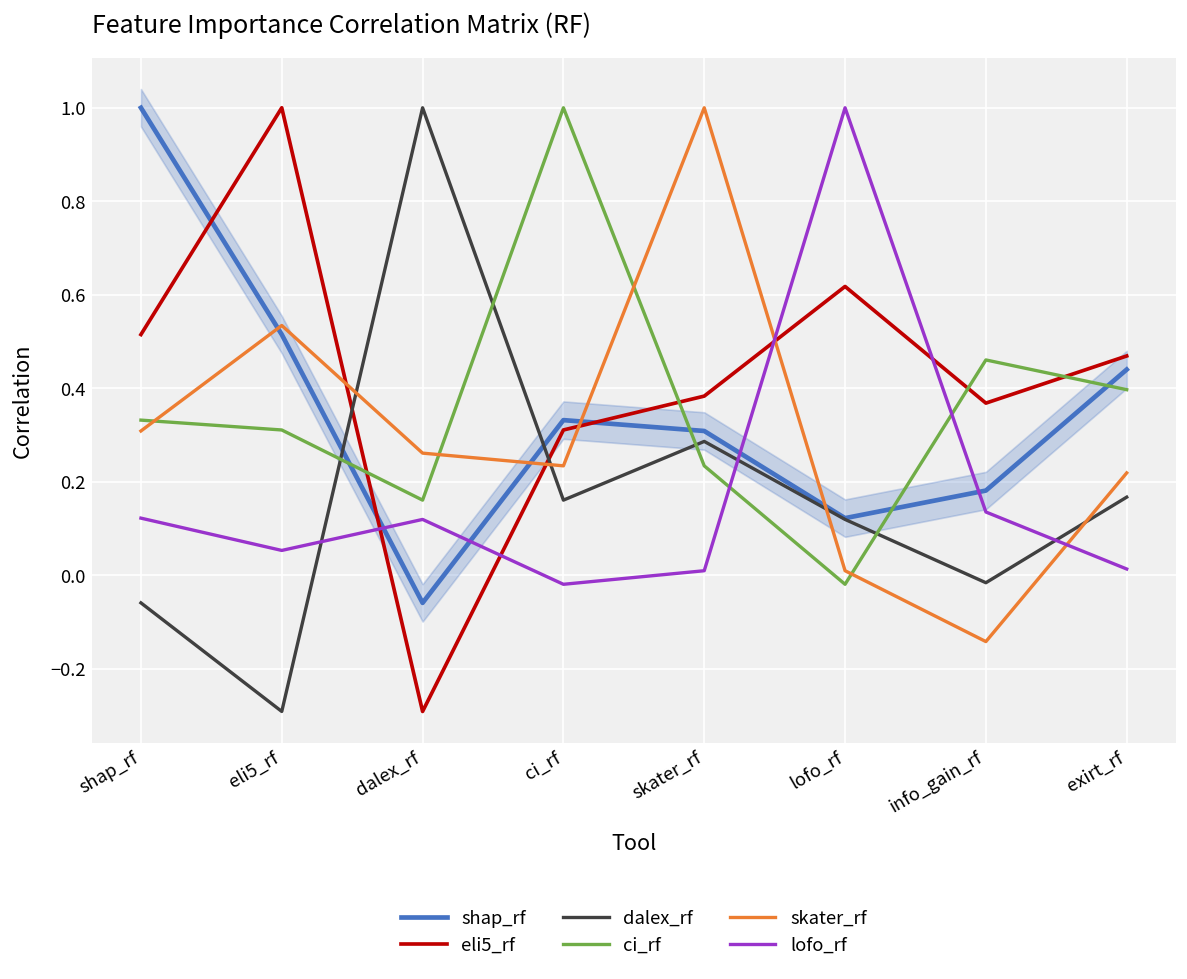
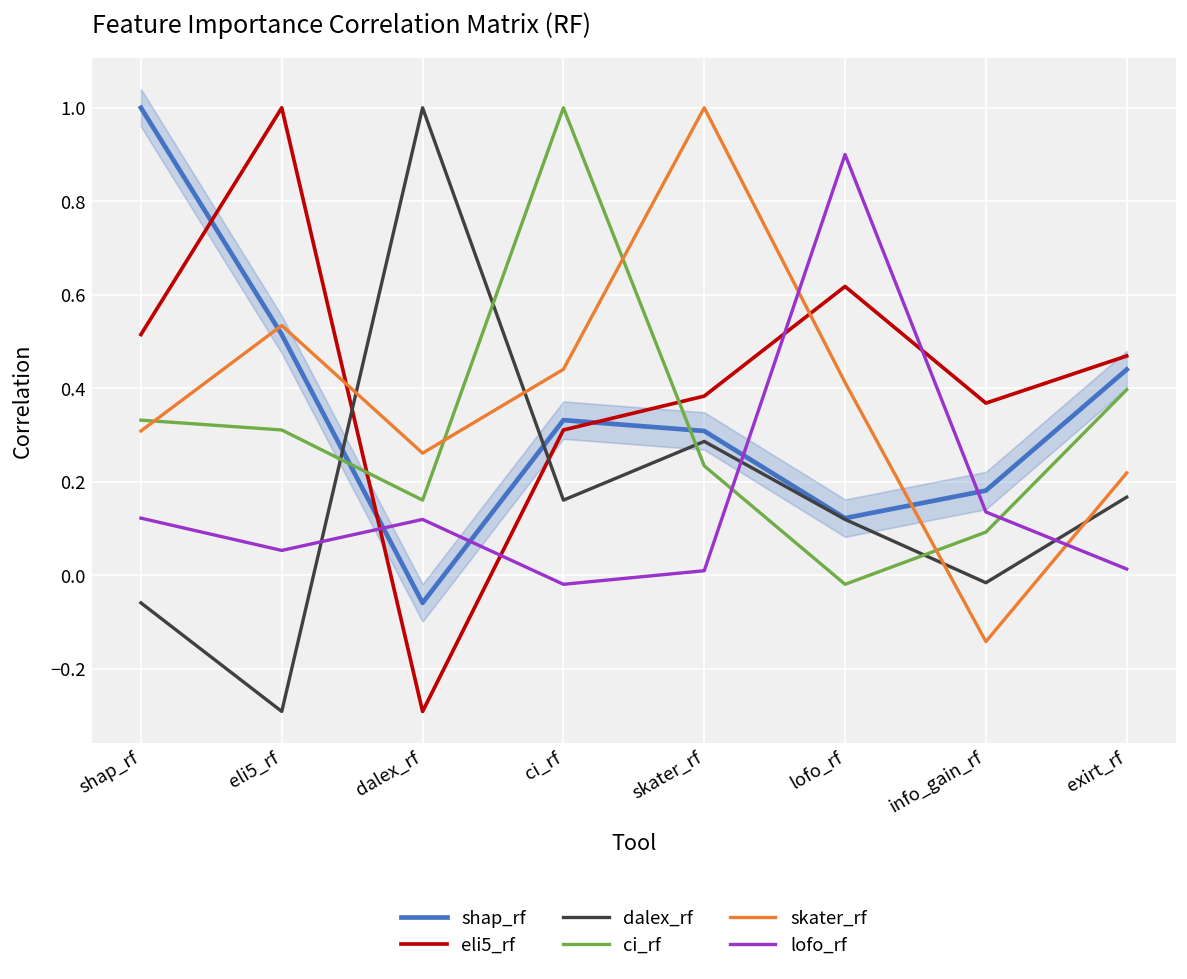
  {
    "eli5_rf": {
      "shap_rf": 0.52,
      "eli5_rf": 1.00,
      "dalex_rf": -0.29,
      "ci_rf": 0.31,
      "skater_rf": 0.38,
      "lofo_rf": 0.62,
      "info_gain_rf": 0.37,
      "exirt_rf": 0.47
    },
    "dalex_rf": {
      "shap_rf": -0.06,
      "eli5_rf": -0.29,
      "dalex_rf": 1.00,
      "ci_rf": 0.16,
      "skater_rf": 0.29,
      "info_gain_rf": -0.02,
      "exirt_rf": 0.17
    },
    "ci_rf": {
      "shap_rf": 0.33,
      "eli5_rf": 0.31,
      "dalex_rf": 0.16,
      "ci_rf": 1.00,
      "skater_rf": 0.23,
      "lofo_rf": -0.02,
-     "info_gain_rf": 0.46,
+     "info_gain_rf": 0.09,
      "exirt_rf": 0.40
    },
    "skater_rf": {
      "shap_rf": 0.31,
      "eli5_rf": 0.53,
      "dalex_rf": 0.26,
-     "ci_rf": 0.23,
+     "ci_rf": 0.44,
      "skater_rf": 1.00,
-     "lofo_rf": 0.01,
+     "lofo_rf": 0.41,
      "info_gain_rf": -0.14,
      "exirt_rf": 0.22
    },
    "lofo_rf": {
      "shap_rf": 0.12,
      "eli5_rf": 0.05,
      "dalex_rf": 0.12,
      "ci_rf": -0.02,
      "skater_rf": 0.01,
-     "lofo_rf": 1.0,
+     "lofo_rf": 0.9,
      "info_gain_rf": 0.14,
      "exirt_rf": 0.01
    }
  }
